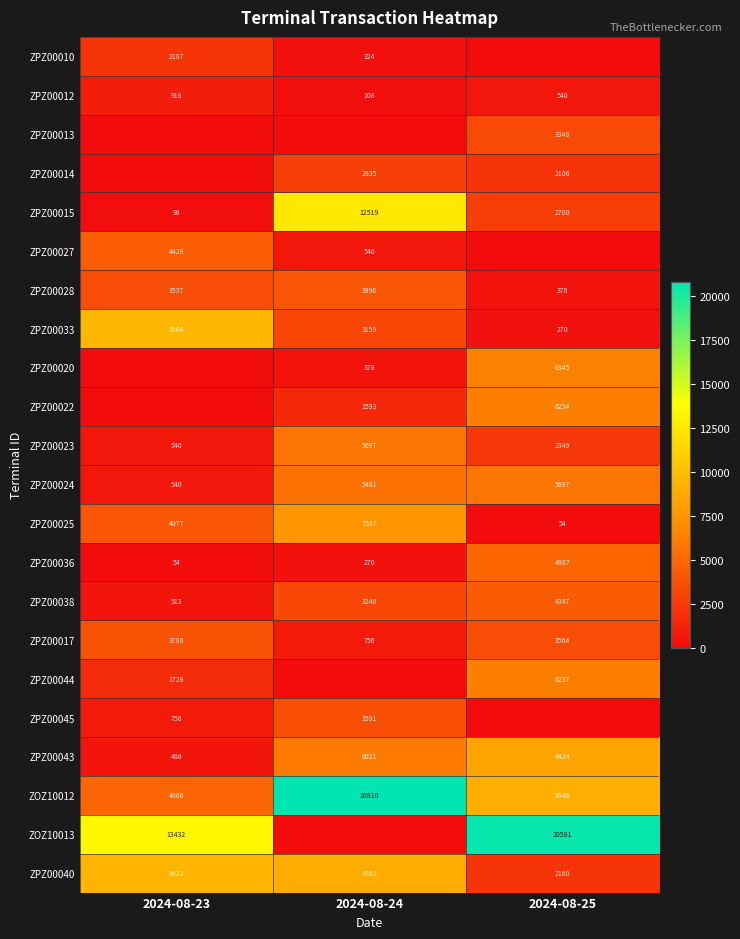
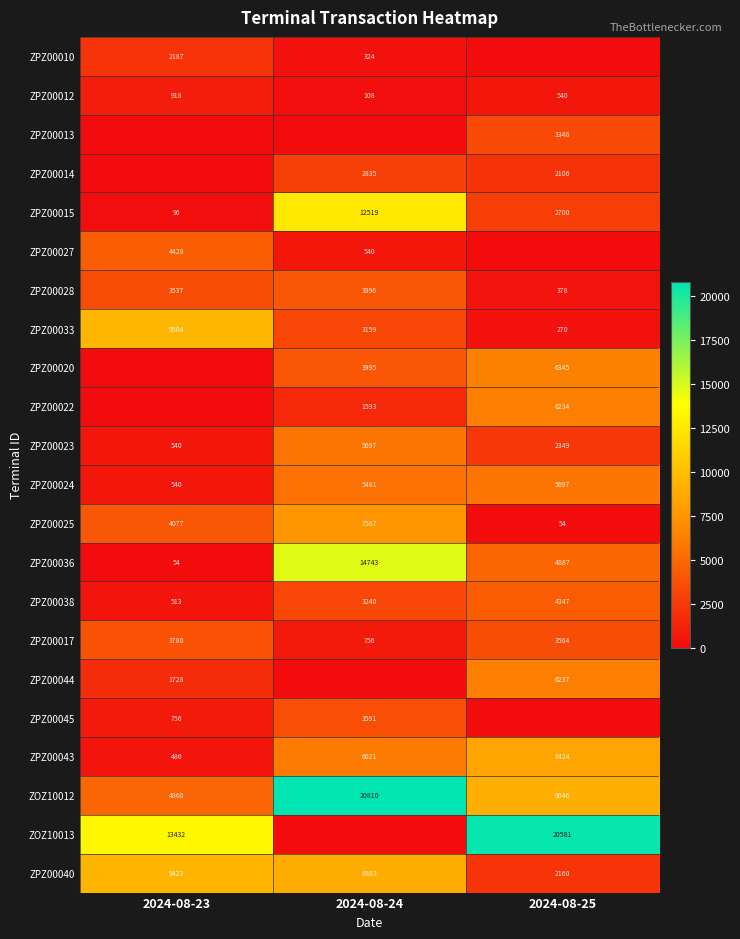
  {
    "ZPZ00010": {
      "2024-08-23": 2187,
      "2024-08-24": 324
    },
    "ZPZ00012": {
      "2024-08-23": 918,
      "2024-08-24": 108,
      "2024-08-25": 540
    },
    "ZPZ00013": {
      "2024-08-25": 3348
    },
    "ZPZ00014": {
      "2024-08-24": 2835,
      "2024-08-25": 2106
    },
    "ZPZ00015": {
      "2024-08-23": 96,
      "2024-08-24": 12519,
      "2024-08-25": 2700
    },
    "ZPZ00027": {
      "2024-08-23": 4428,
      "2024-08-24": 540
    },
    "ZPZ00028": {
      "2024-08-23": 3537,
      "2024-08-24": 3996,
      "2024-08-25": 378
    },
    "ZPZ00033": {
      "2024-08-23": 9504,
      "2024-08-24": 3159,
      "2024-08-25": 270
    },
    "ZPZ00020": {
-     "2024-08-24": 378,
+     "2024-08-24": 3995,
      "2024-08-25": 6345
    },
    "ZPZ00022": {
      "2024-08-24": 1593,
      "2024-08-25": 6234
    },
    "ZPZ00023": {
      "2024-08-23": 540,
      "2024-08-24": 5697,
      "2024-08-25": 2349
    },
    "ZPZ00024": {
      "2024-08-23": 540,
      "2024-08-24": 5481,
      "2024-08-25": 5697
    },
    "ZPZ00025": {
      "2024-08-23": 4077,
      "2024-08-24": 7587,
      "2024-08-25": 54
    },
    "ZPZ00036": {
      "2024-08-23": 54,
-     "2024-08-24": 270,
+     "2024-08-24": 14743,
      "2024-08-25": 4887
    },
    "ZPZ00038": {
      "2024-08-23": 513,
      "2024-08-24": 3240,
      "2024-08-25": 4347
    },
    "ZPZ00017": {
      "2024-08-23": 3780,
      "2024-08-24": 756,
      "2024-08-25": 3564
    },
    "ZPZ00044": {
      "2024-08-23": 1728,
      "2024-08-25": 6237
    },
    "ZPZ00045": {
      "2024-08-23": 756,
      "2024-08-24": 3591
    },
    "ZPZ00043": {
      "2024-08-23": 486,
      "2024-08-24": 6021,
      "2024-08-25": 8424
    },
    "ZOZ10012": {
      "2024-08-23": 4860,
      "2024-08-24": 20810,
      "2024-08-25": 9046
    },
    "ZOZ10013": {
      "2024-08-23": 13432,
      "2024-08-25": 20581
    },
    "ZPZ00040": {
      "2024-08-23": 9423,
      "2024-08-24": 8883,
      "2024-08-25": 2160
    }
  }
